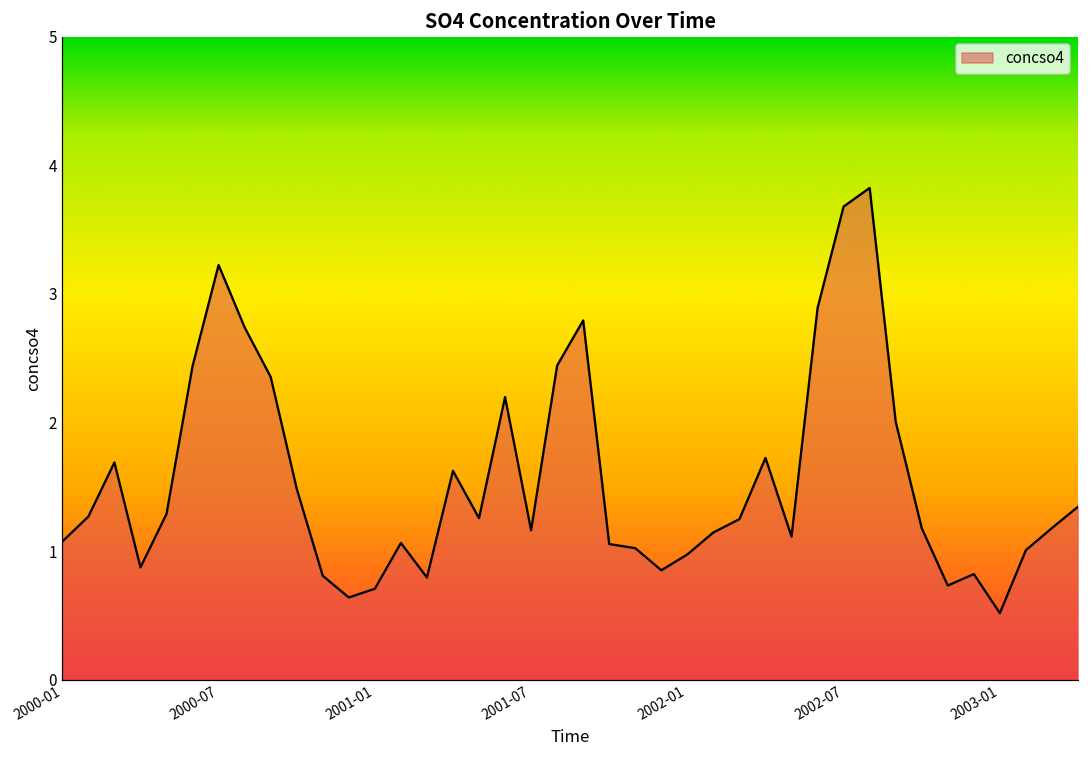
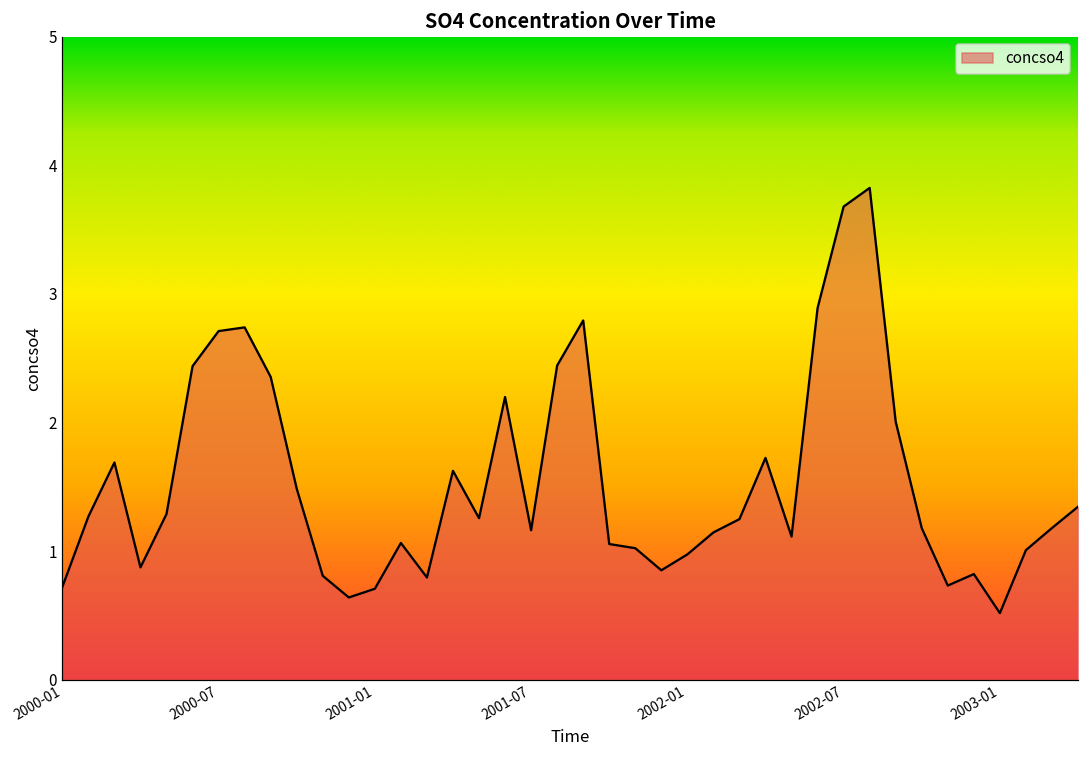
  {
-   "2000-01": 1.08,
-   "2000-07": 3.23,
+   "2000-01": 0.72,
+   "2000-07": 2.71,
    "2001-01": 0.71,
    "2001-07": 1.16,
    "2002-01": 0.98,
    "2002-07": 3.68,
    "2003-01": 0.52
  }
